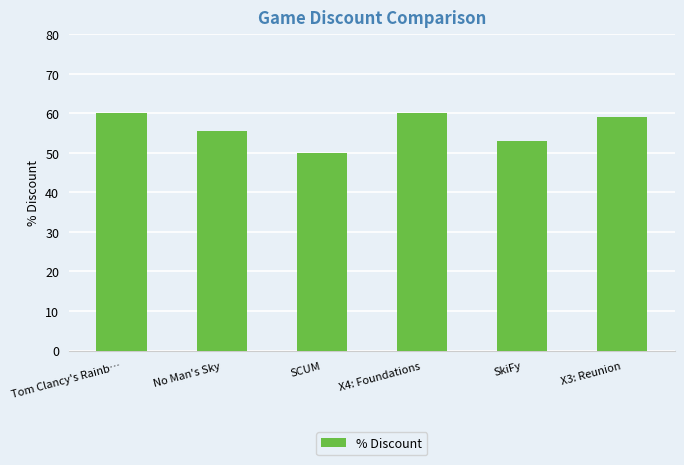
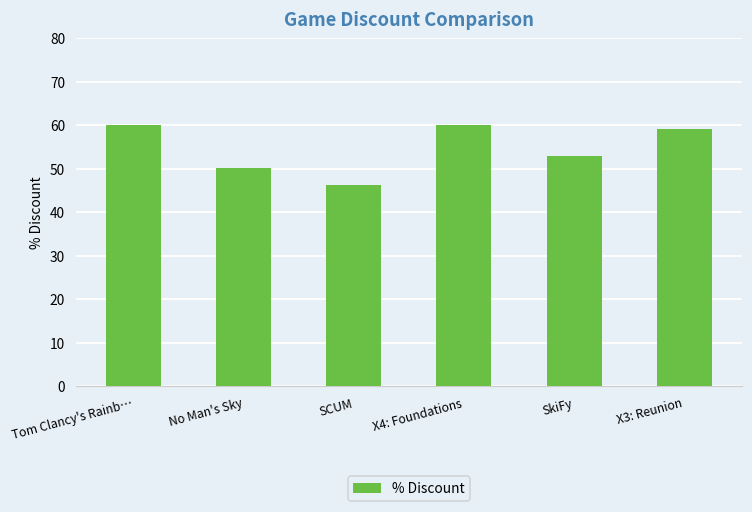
  {
    "Tom Clancy's Rainb…": 60,
-   "No Man's Sky": 56,
-   "SCUM": 50,
+   "No Man's Sky": 50,
+   "SCUM": 46,
    "X4: Foundations": 60,
    "SkiFy": 53,
    "X3: Reunion": 59
  }
